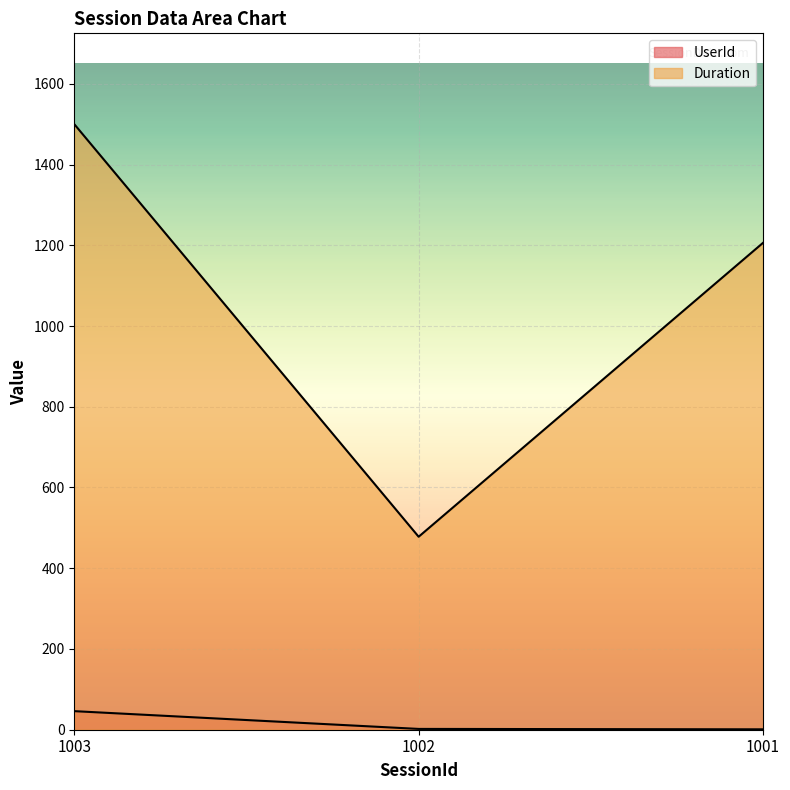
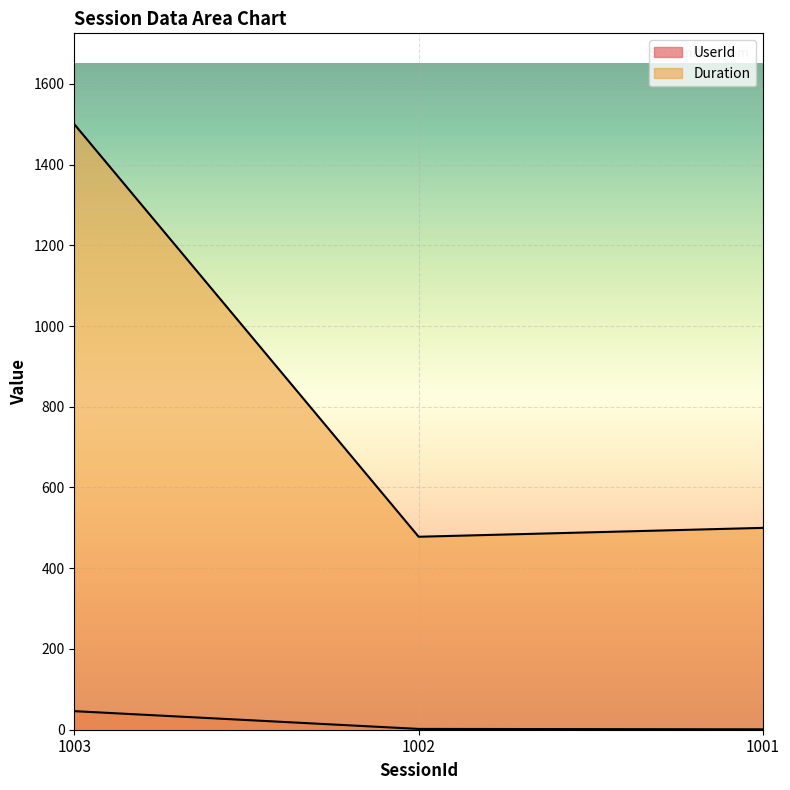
  {
    "UserId": {
      "1003": 50,
      "1002": 0,
      "1001": 0
    },
    "Duration": {
      "1003": 1500,
      "1002": 480,
-     "1001": 1210
+     "1001": 500
    }
  }
